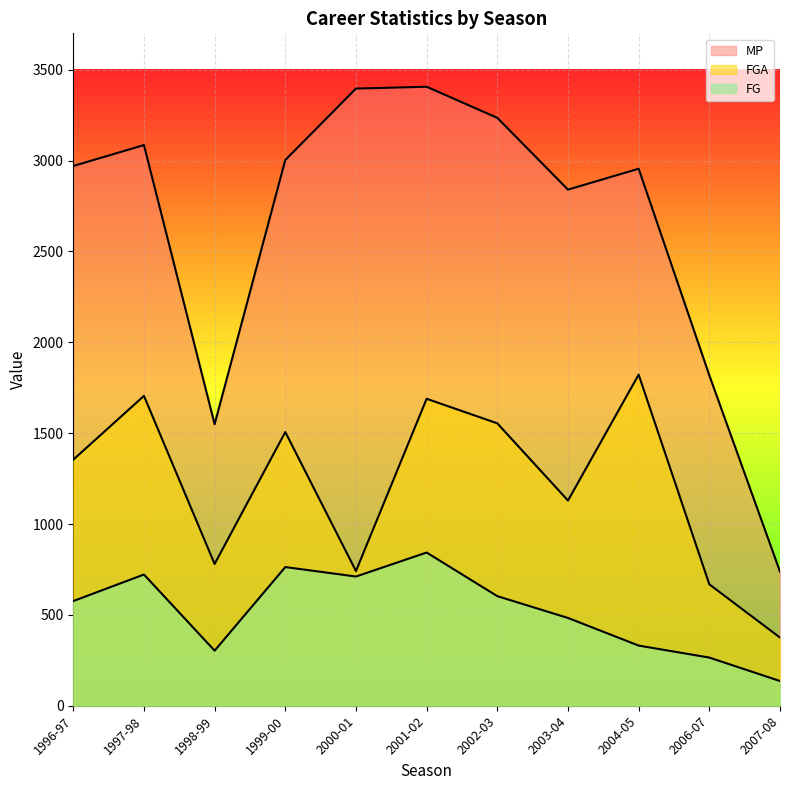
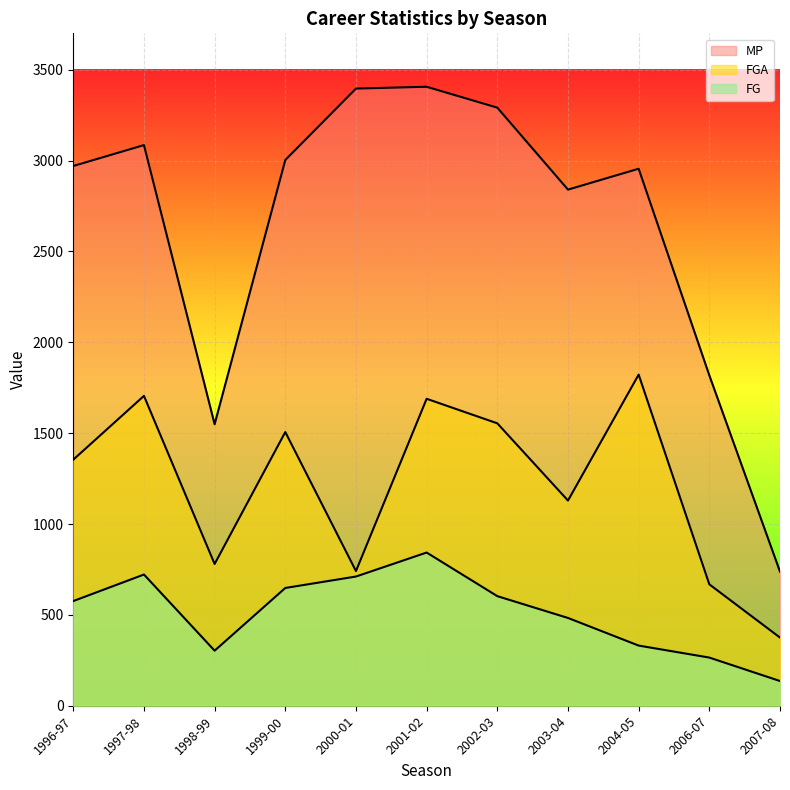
  {
    "MP": {
      "1996-97": 2970,
      "1997-98": 3090,
      "1998-99": 1550,
      "1999-00": 3000,
      "2000-01": 3400,
      "2001-02": 3410,
-     "2002-03": 3240,
+     "2002-03": 3290,
      "2003-04": 2840,
      "2004-05": 2960,
      "2006-07": 1820,
      "2007-08": 740
    },
    "FGA": {
      "1996-97": 1350,
      "1997-98": 1710,
      "1998-99": 780,
      "1999-00": 1510,
      "2000-01": 740,
      "2001-02": 1690,
      "2002-03": 1550,
      "2003-04": 1130,
      "2004-05": 1820,
      "2006-07": 670,
      "2007-08": 380
    },
    "FG": {
      "1996-97": 580,
      "1997-98": 720,
      "1998-99": 300,
-     "1999-00": 760,
+     "1999-00": 650,
      "2000-01": 710,
      "2001-02": 840,
      "2002-03": 600,
      "2003-04": 480,
      "2004-05": 330,
      "2006-07": 270,
      "2007-08": 140
    }
  }
